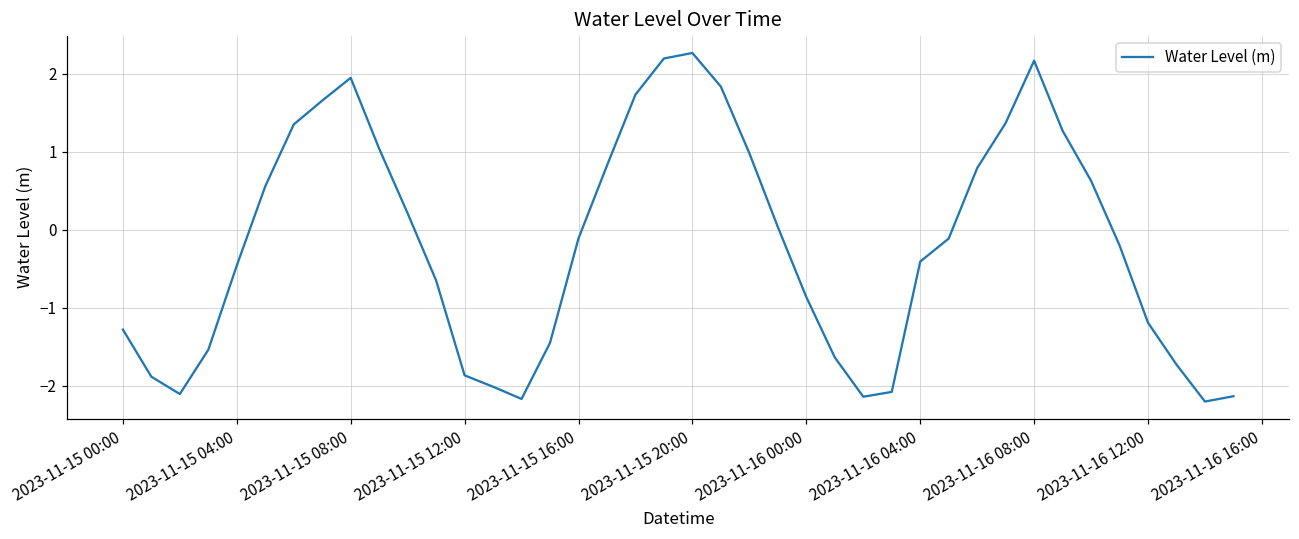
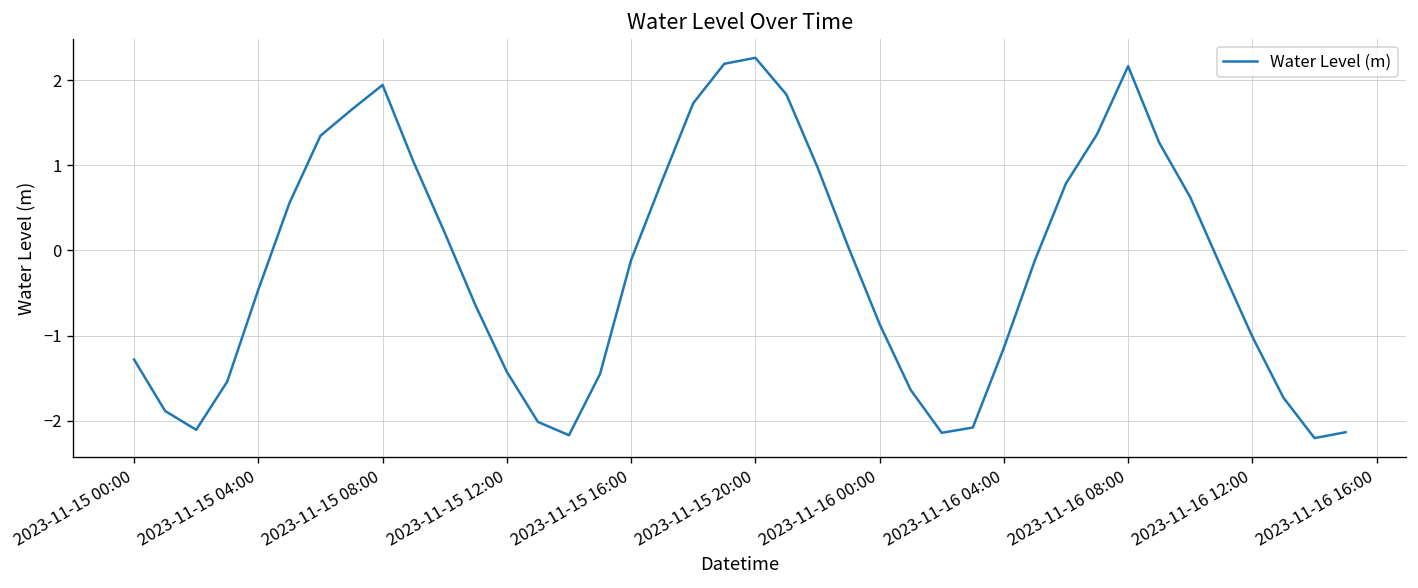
  {
    "2023-11-15 00:00": -1.3,
    "2023-11-15 04:00": -0.5,
    "2023-11-15 08:00": 1.9,
-   "2023-11-15 12:00": -1.9,
+   "2023-11-15 12:00": -1.4,
    "2023-11-15 16:00": -0.1,
    "2023-11-15 20:00": 2.3,
    "2023-11-16 00:00": -0.9,
-   "2023-11-16 04:00": -0.4,
+   "2023-11-16 04:00": -1.1,
    "2023-11-16 08:00": 2.2,
-   "2023-11-16 12:00": -1.2
+   "2023-11-16 12:00": -1.0
  }
